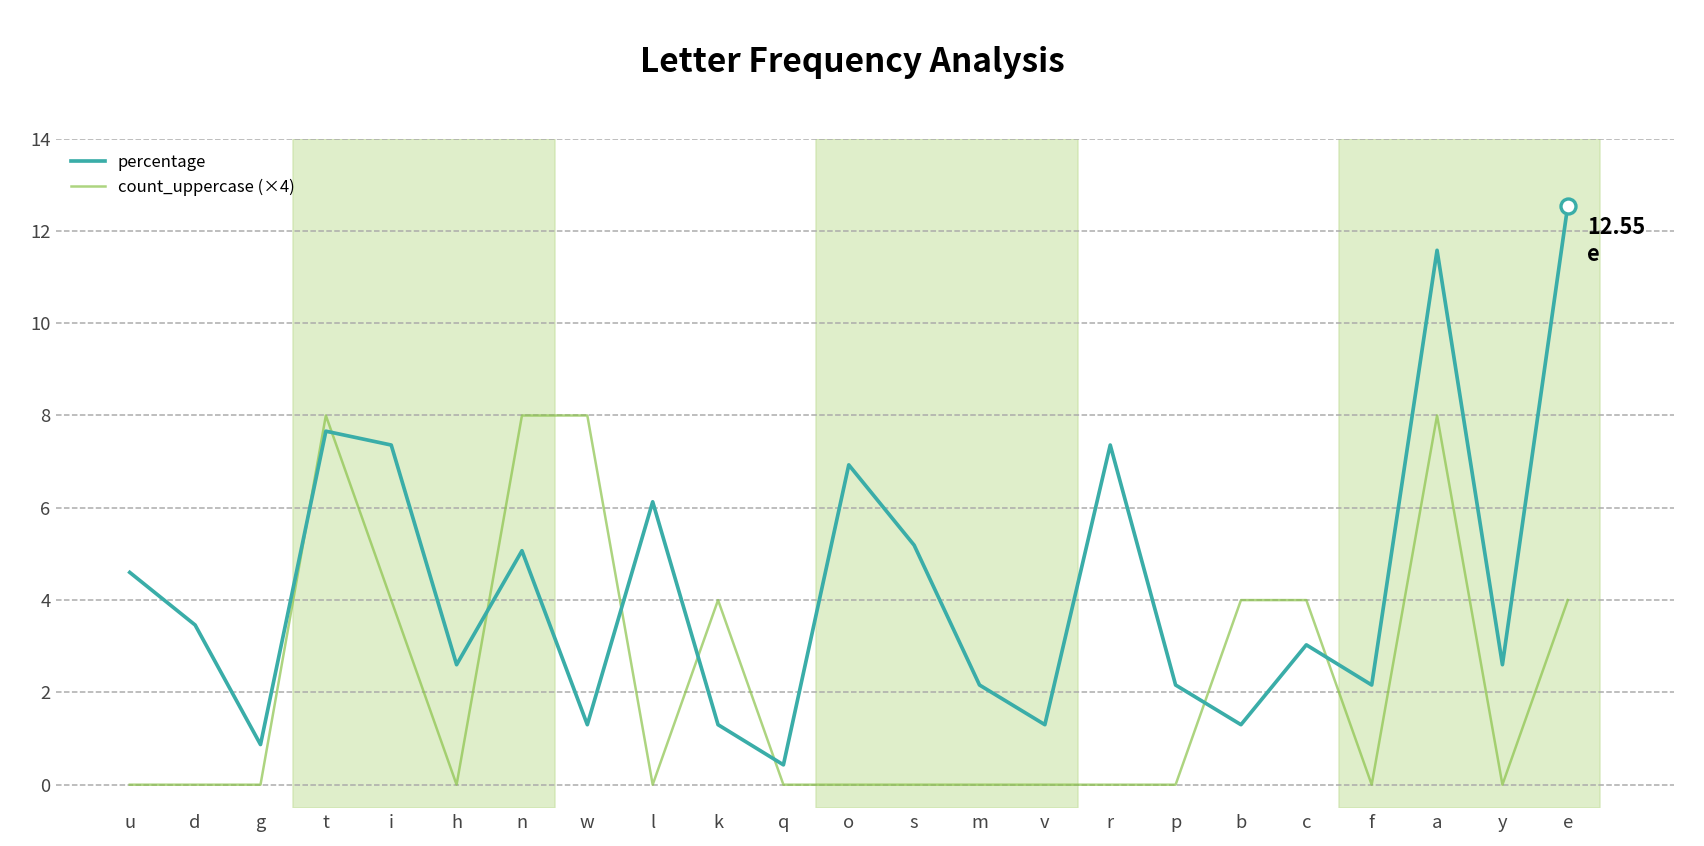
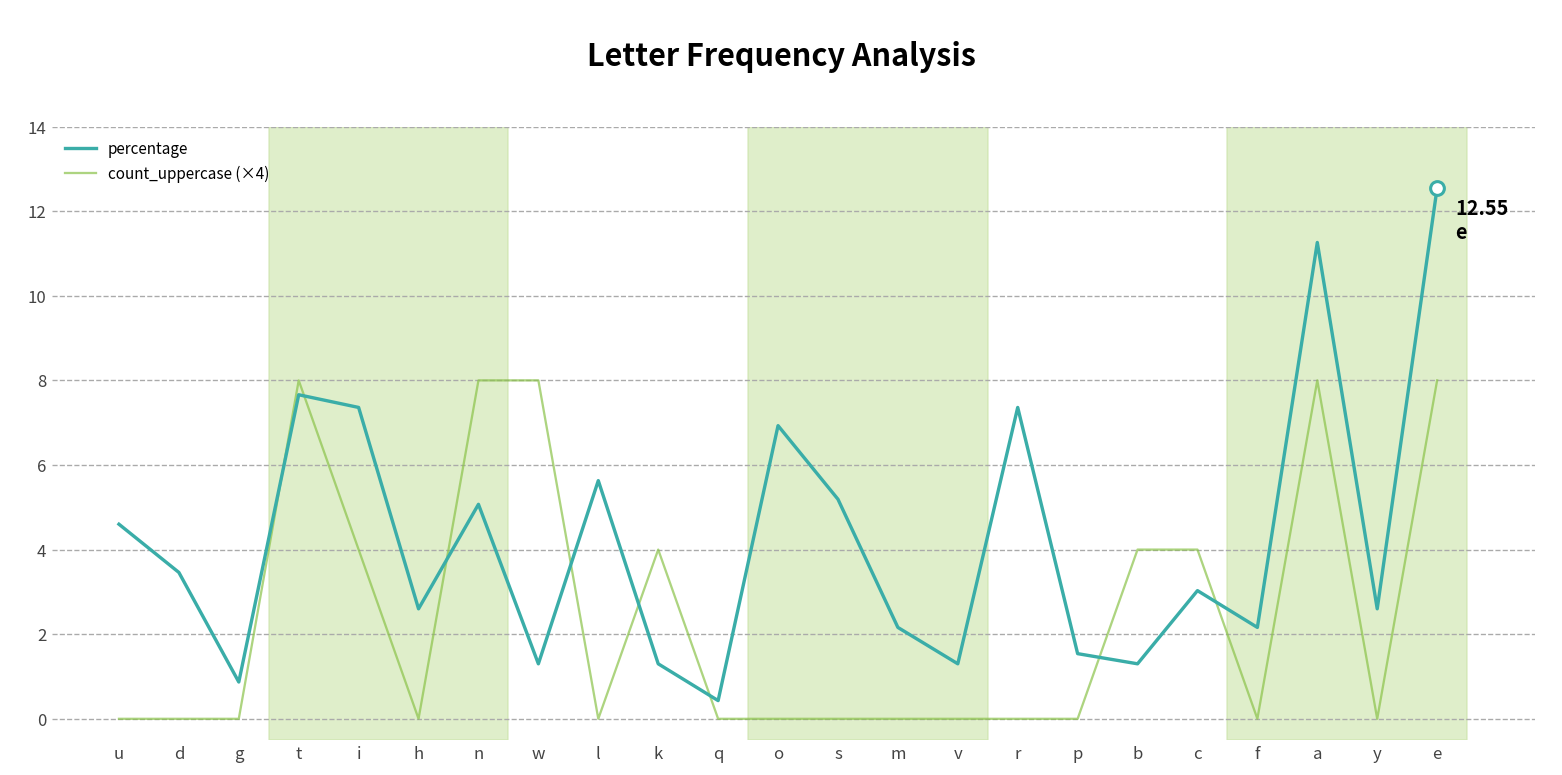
  {
    "percentage": {
      "u": 4.6,
      "d": 3.5,
      "g": 0.9,
      "t": 7.7,
      "i": 7.4,
      "h": 2.6,
      "n": 5.1,
      "w": 1.3,
-     "l": 6.1,
+     "l": 5.6,
      "k": 1.3,
      "q": 0.4,
      "o": 6.9,
      "s": 5.2,
      "m": 2.2,
      "v": 1.3,
      "r": 7.4,
-     "p": 2.2,
+     "p": 1.5,
      "b": 1.3,
      "c": 3.0,
      "f": 2.2,
-     "a": 11.6,
+     "a": 11.3,
      "y": 2.6
    },
    "count_uppercase (×4)": {
      "u": 0.0,
      "d": 0.0,
      "g": 0.0,
      "t": 8.0,
      "i": 4.0,
      "h": 0.0,
      "n": 8.0,
      "w": 8.0,
      "l": 0.0,
      "k": 4.0,
      "q": 0.0,
      "o": 0.0,
      "s": 0.0,
      "m": 0.0,
      "v": 0.0,
      "r": 0.0,
      "p": 0.0,
      "b": 4.0,
      "c": 4.0,
      "f": 0.0,
      "a": 8.0,
      "y": 0.0,
-     "e": 4.0
+     "e": 8.0
    }
  }
